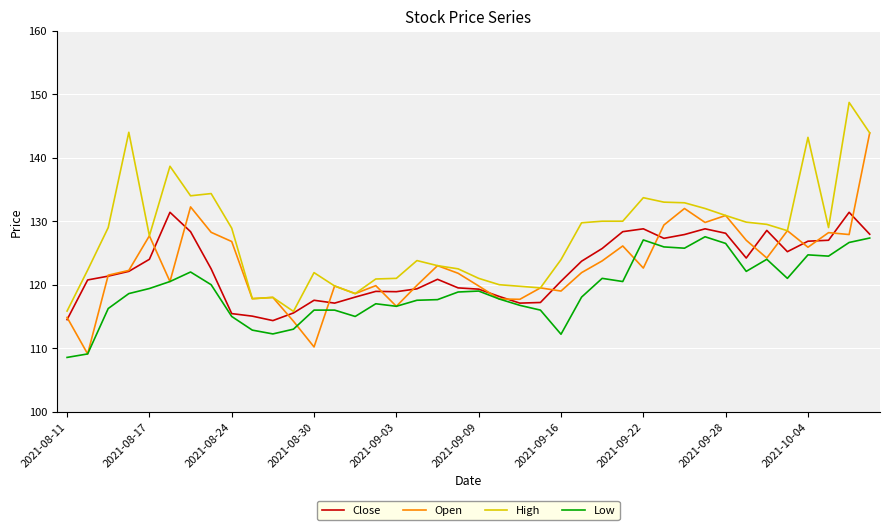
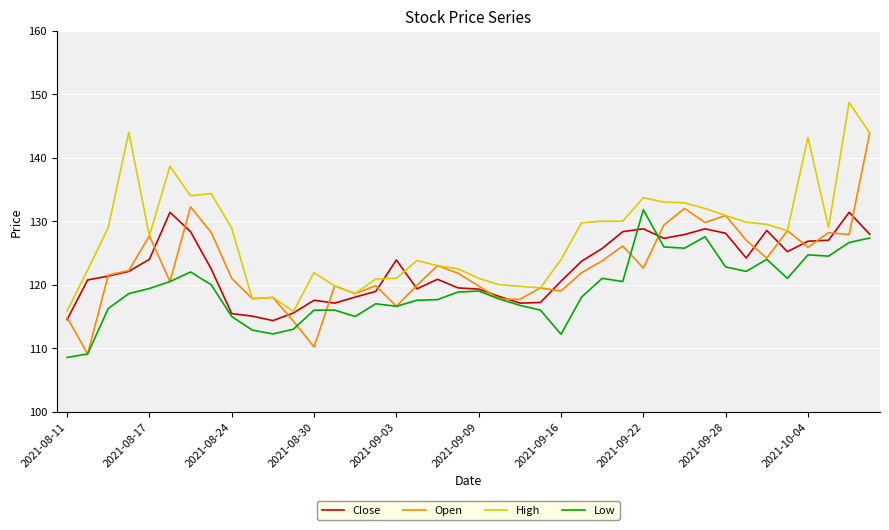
  {
    "Close": {
      "2021-08-17": 124,
      "2021-08-24": 115,
      "2021-08-30": 118,
-     "2021-09-03": 119,
+     "2021-09-03": 124,
      "2021-09-16": 121,
      "2021-09-22": 129,
      "2021-09-28": 128,
      "2021-10-04": 127
    },
    "Open": {
-     "2021-08-24": 127,
+     "2021-08-24": 121,
      "2021-08-30": 110,
      "2021-09-09": 120,
      "2021-09-16": 119,
      "2021-09-22": 123,
      "2021-10-04": 126
    },
    "High": {
      "2021-08-11": 116,
      "2021-08-24": 129,
      "2021-08-30": 122,
      "2021-09-03": 121,
      "2021-09-09": 121,
      "2021-09-16": 124,
      "2021-09-22": 134,
      "2021-10-04": 143
    },
    "Low": {
      "2021-08-11": 109,
      "2021-08-17": 119,
      "2021-08-24": 115,
      "2021-08-30": 116,
      "2021-09-16": 112,
-     "2021-09-22": 127,
-     "2021-09-28": 127,
+     "2021-09-22": 132,
+     "2021-09-28": 123,
      "2021-10-04": 125
    }
  }
